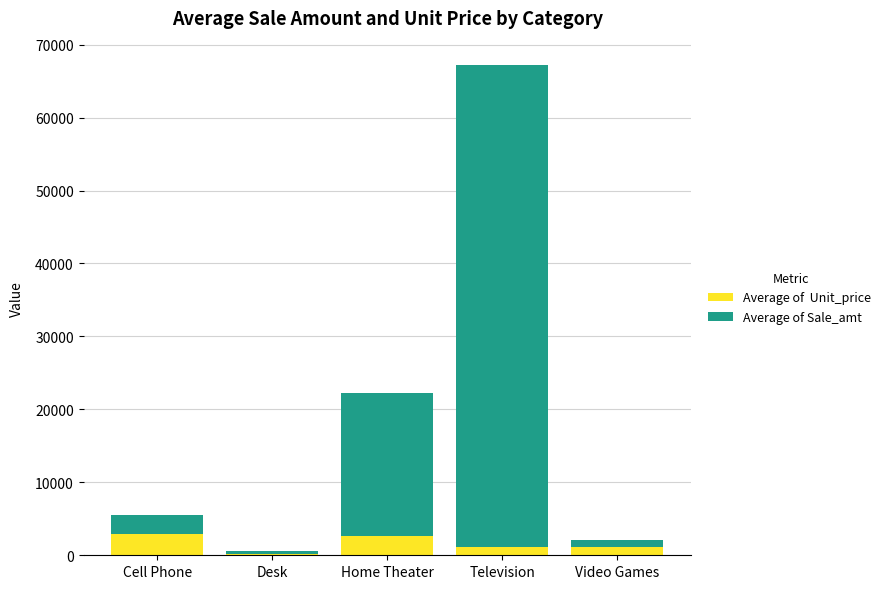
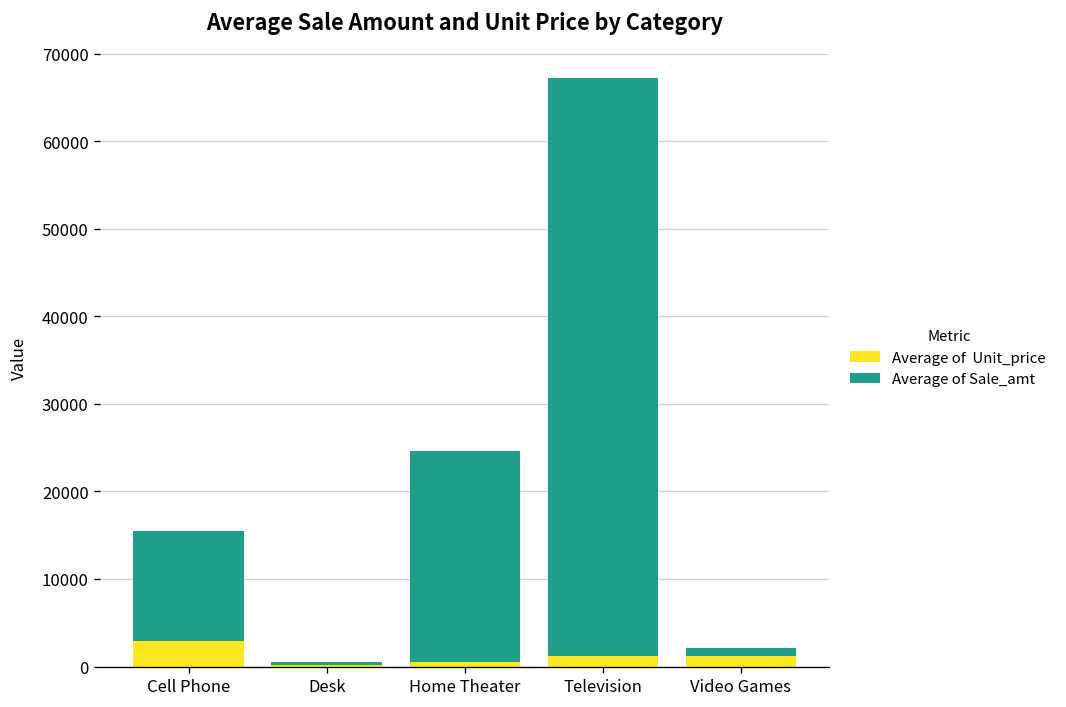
  {
    "Average of Unit_price": {
      "Cell Phone": 3000,
-     "Home Theater": 3000,
+     "Home Theater": 1000,
      "Television": 1000,
      "Video Games": 1000
    },
    "Average of Sale_amt": {
-     "Cell Phone": 3000,
+     "Cell Phone": 13000,
      "Desk": 0,
-     "Home Theater": 20000,
+     "Home Theater": 24000,
      "Television": 66000,
      "Video Games": 1000
    }
  }
